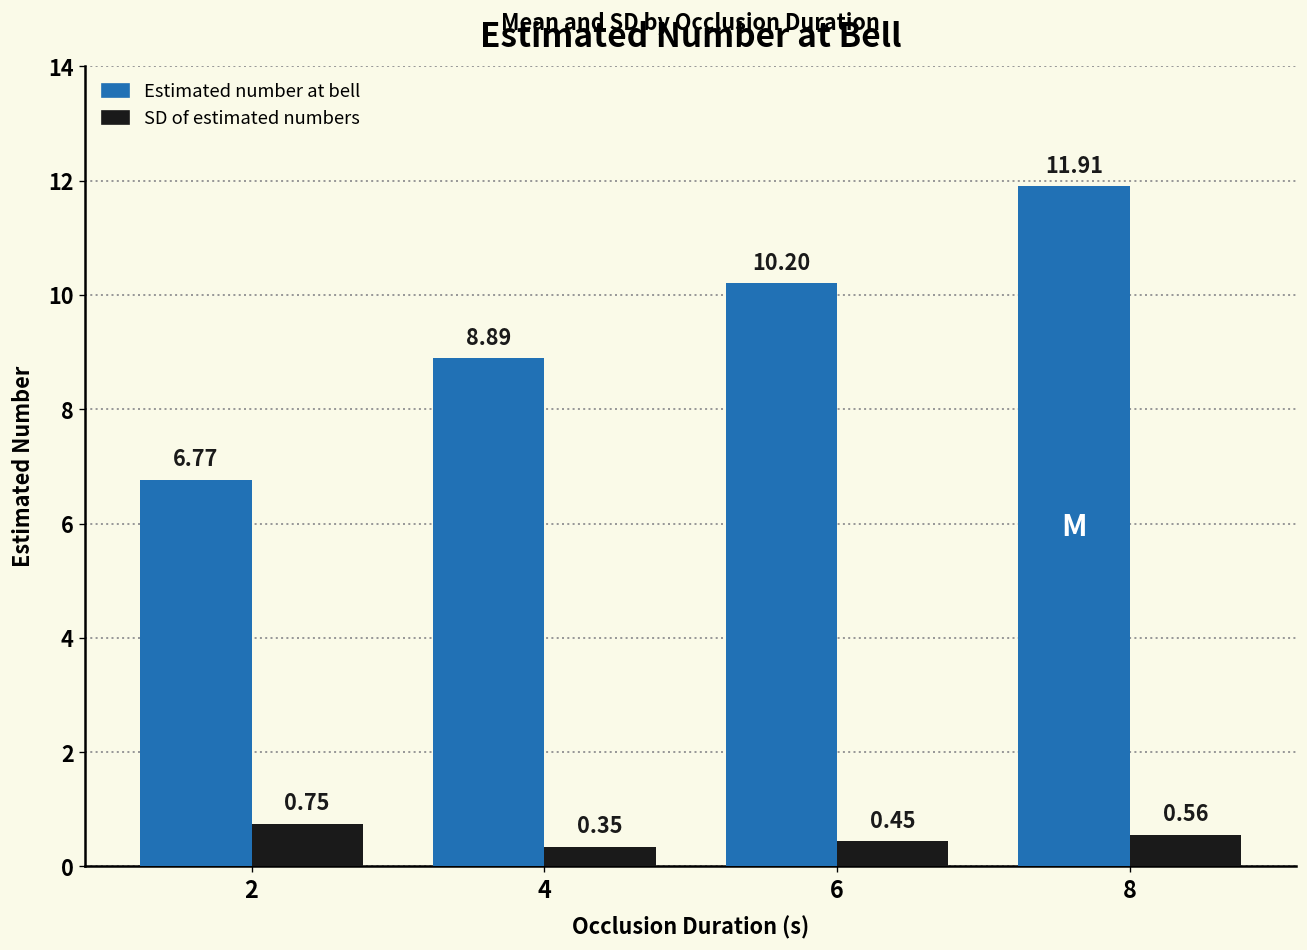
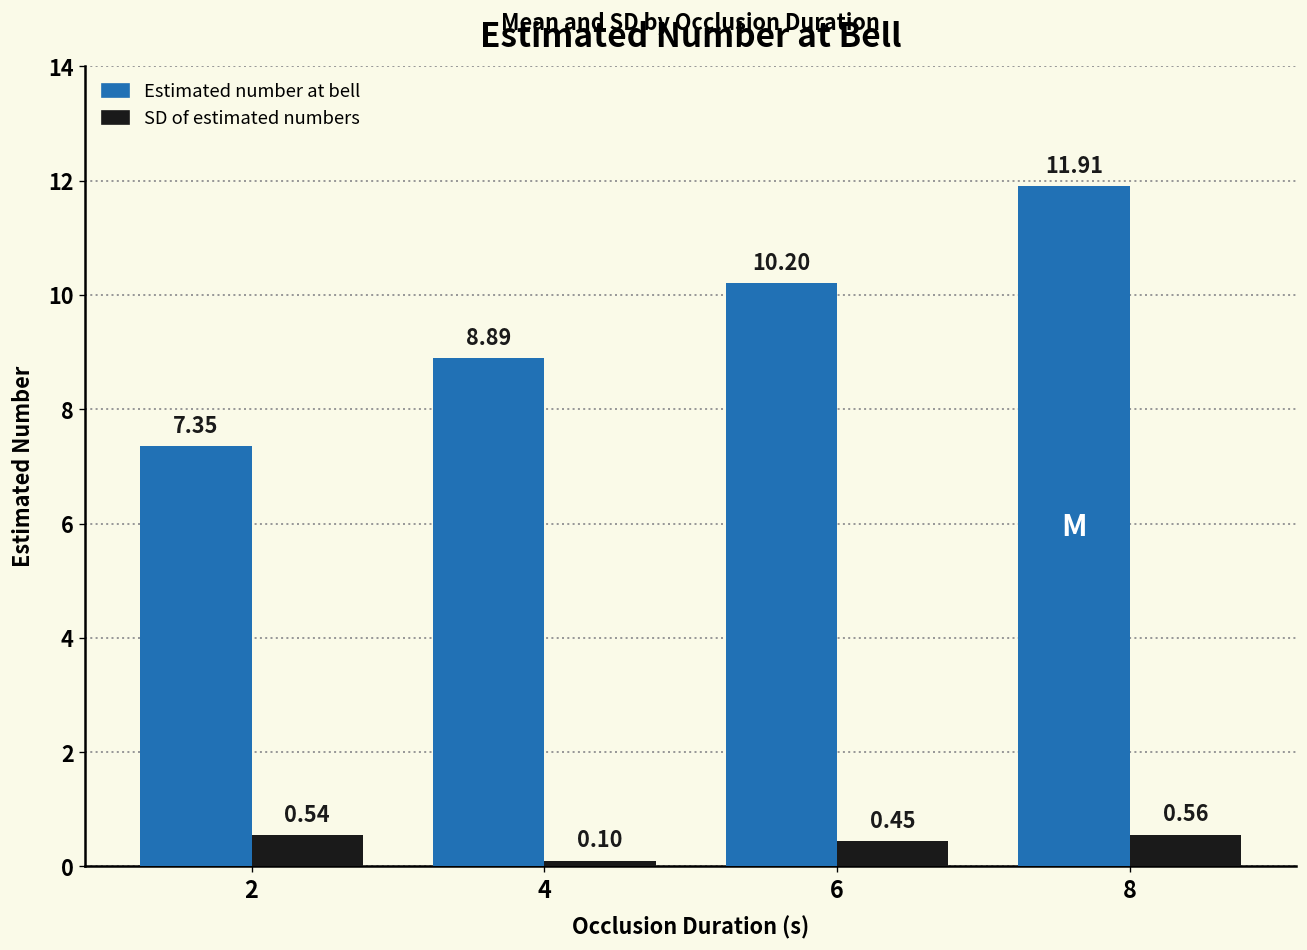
  {
    "Estimated number at bell": {
-     "2": 6.77,
+     "2": 7.35,
      "4": 8.89,
      "6": 10.20,
      "8": 11.91
    },
    "SD of estimated numbers": {
-     "2": 0.75,
-     "4": 0.35,
+     "2": 0.54,
+     "4": 0.10,
      "6": 0.45,
      "8": 0.56
    }
  }
